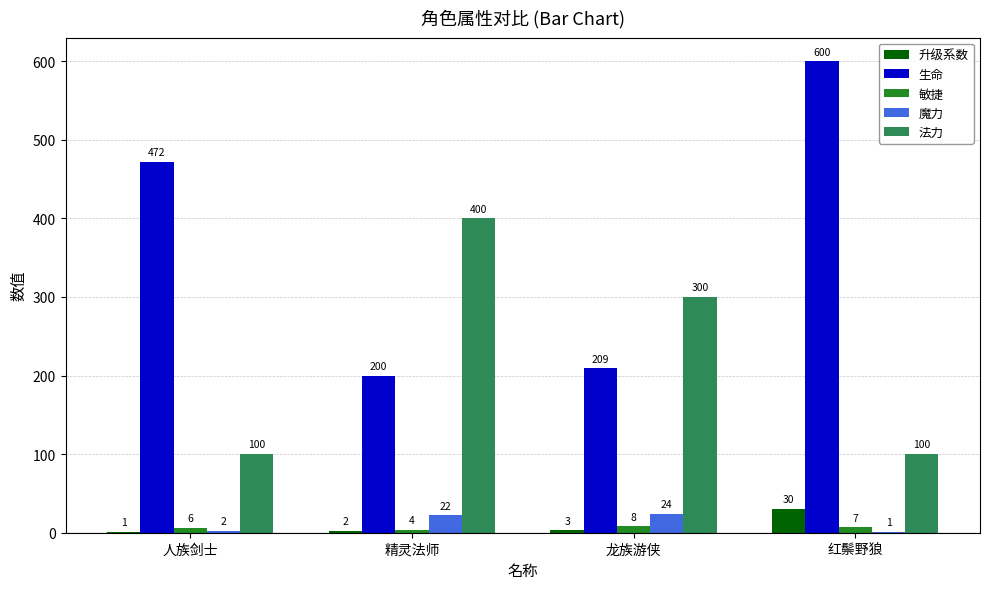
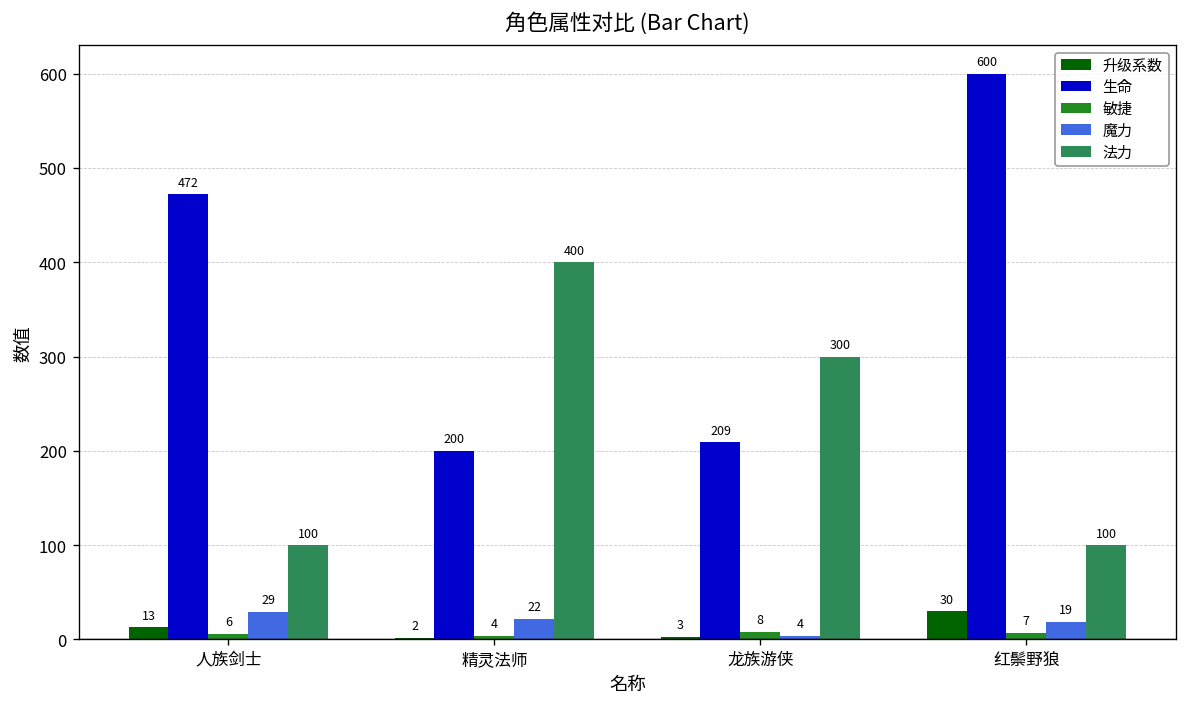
  {
    "升级系数": {
-     "人族剑士": 1,
+     "人族剑士": 13,
      "精灵法师": 2,
      "龙族游侠": 3,
      "红鬃野狼": 30
    },
    "生命": {
      "人族剑士": 472,
      "精灵法师": 200,
      "龙族游侠": 209,
      "红鬃野狼": 600
    },
    "魔力": {
-     "人族剑士": 2,
+     "人族剑士": 29,
      "精灵法师": 22,
-     "龙族游侠": 24,
-     "红鬃野狼": 1
+     "龙族游侠": 4,
+     "红鬃野狼": 19
    }
  }
